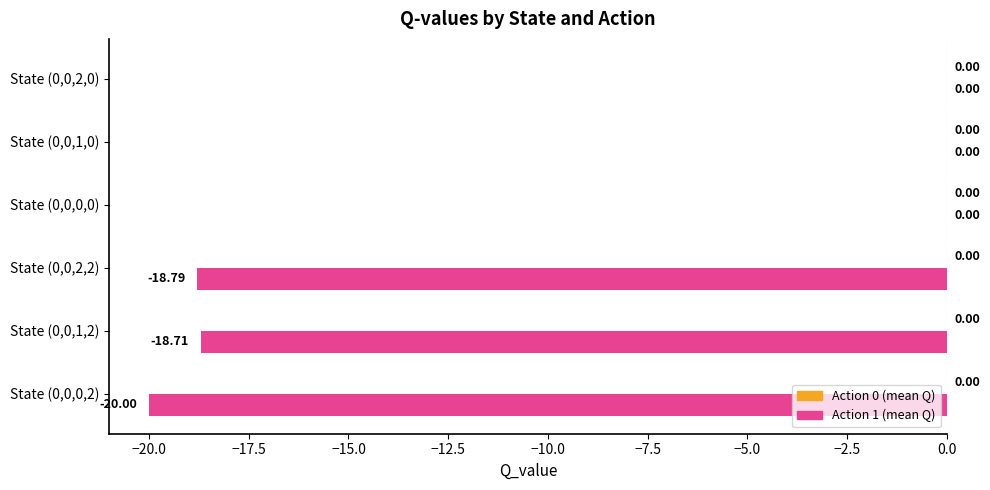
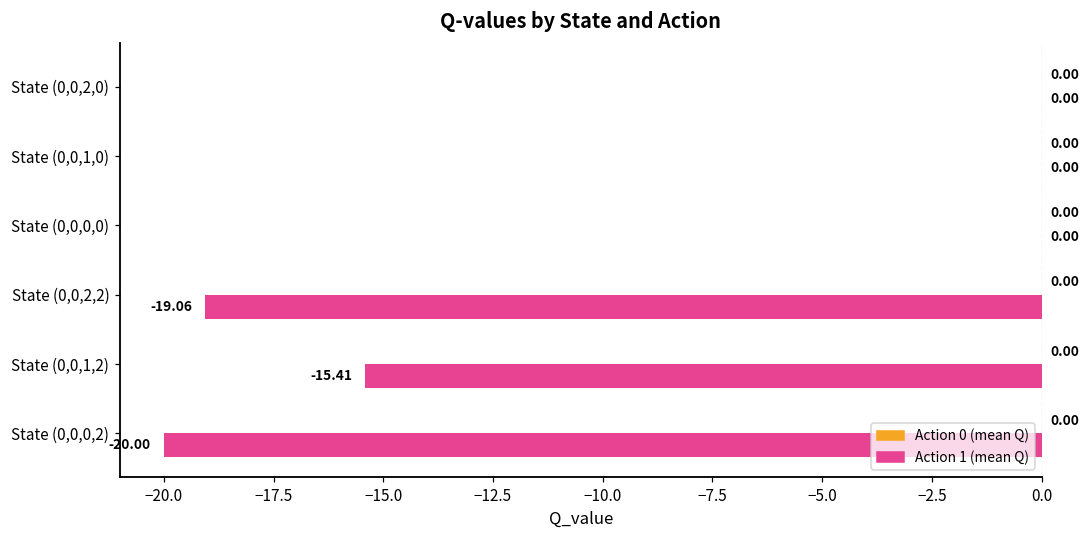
  {
    "Action 0 (mean Q)": {
      "State (0,0,2,0)": 0.00,
      "State (0,0,1,0)": 0.00,
      "State (0,0,0,0)": 0.00,
      "State (0,0,2,2)": 0.00,
      "State (0,0,1,2)": 0.00,
      "State (0,0,0,2)": 0.00
    },
    "Action 1 (mean Q)": {
      "State (0,0,2,0)": 0.00,
      "State (0,0,1,0)": 0.00,
      "State (0,0,0,0)": 0.00,
-     "State (0,0,2,2)": -18.79,
-     "State (0,0,1,2)": -18.71,
+     "State (0,0,2,2)": -19.06,
+     "State (0,0,1,2)": -15.41,
      "State (0,0,0,2)": -20.00
    }
  }
